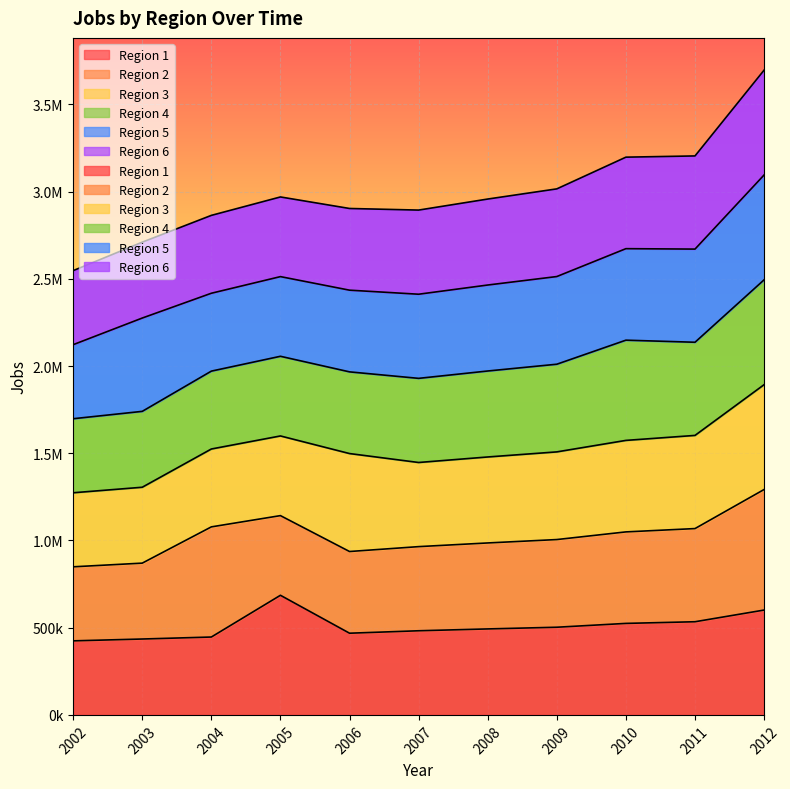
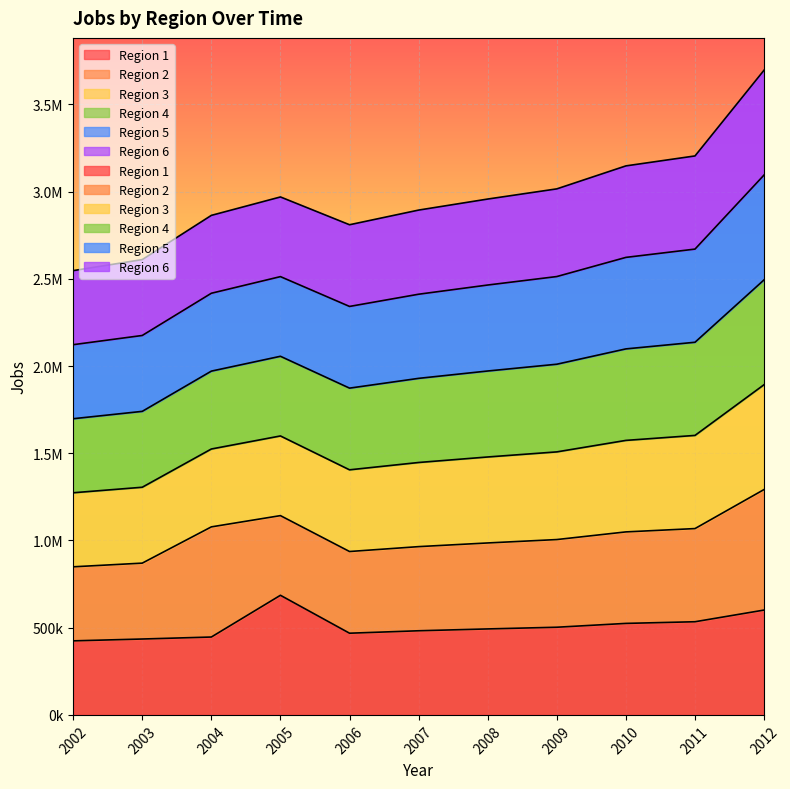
  {
    "Region 1": {
      "2002": 420000,
      "2003": 440000,
      "2004": 450000,
      "2005": 690000,
      "2006": 470000,
      "2007": 480000,
      "2008": 490000,
      "2009": 500000,
      "2010": 520000,
      "2011": 530000,
      "2012": 600000
    },
    "Region 2": {
      "2002": 420000,
      "2003": 440000,
      "2004": 630000,
      "2005": 460000,
      "2006": 470000,
      "2007": 480000,
      "2008": 490000,
      "2009": 500000,
      "2010": 520000,
      "2011": 530000,
      "2012": 690000
    },
    "Region 3": {
      "2002": 420000,
      "2003": 440000,
      "2004": 450000,
      "2005": 460000,
-     "2006": 560000,
+     "2006": 470000,
      "2007": 480000,
      "2008": 490000,
      "2009": 500000,
      "2010": 520000,
      "2011": 530000,
      "2012": 600000
    },
    "Region 4": {
      "2002": 420000,
      "2003": 440000,
      "2004": 450000,
      "2005": 460000,
      "2006": 470000,
      "2007": 480000,
      "2008": 490000,
      "2009": 500000,
-     "2010": 570000,
+     "2010": 520000,
      "2011": 530000,
      "2012": 600000
    },
    "Region 5": {
      "2002": 420000,
-     "2003": 530000,
+     "2003": 440000,
      "2004": 450000,
      "2005": 460000,
      "2006": 470000,
      "2007": 480000,
      "2008": 490000,
      "2009": 500000,
      "2010": 520000,
      "2011": 530000,
      "2012": 600000
    },
    "Region 6": {
      "2002": 420000,
      "2004": 450000,
      "2005": 460000,
      "2006": 470000,
      "2007": 480000,
      "2008": 490000,
      "2009": 500000,
      "2010": 520000,
      "2011": 530000,
      "2012": 600000
    }
  }
